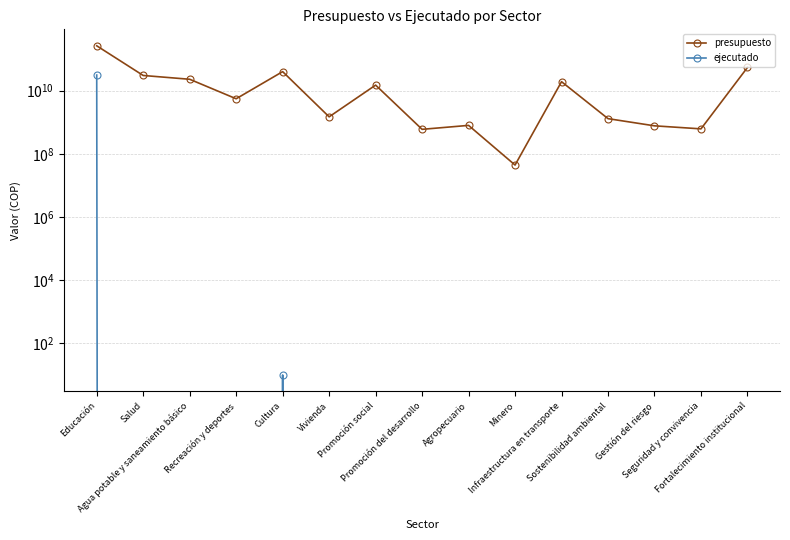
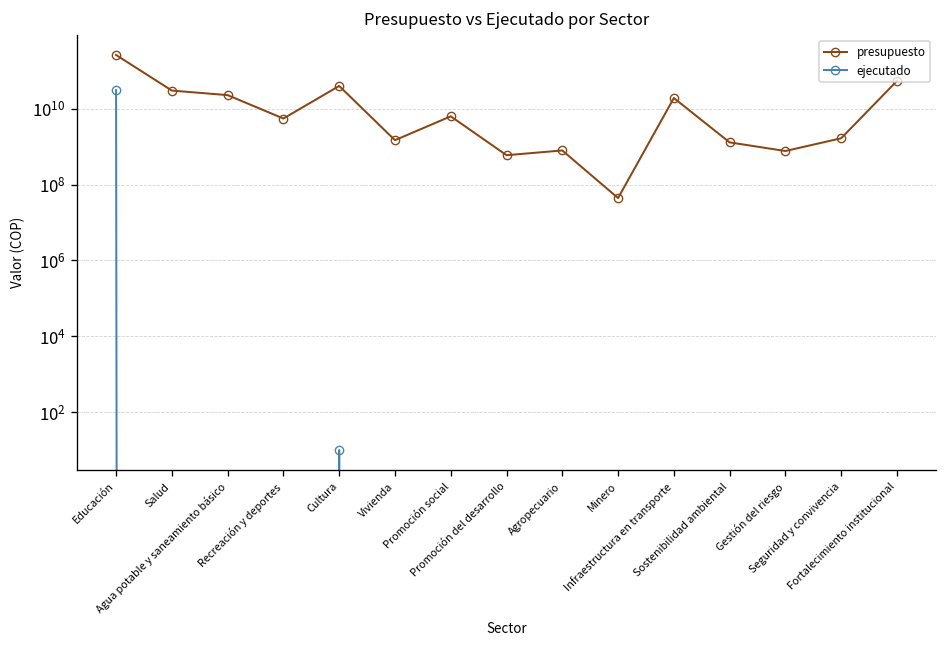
  {
    "presupuesto": {
      "Educación": 300000000000,
      "Salud": 30000000000,
      "Agua potable y saneamiento básico": 20000000000,
      "Recreación y deportes": 6000000000,
      "Cultura": 40000000000,
      "Vivienda": 1000000000,
-     "Promoción social": 20000000000,
+     "Promoción social": 6000000000,
      "Promoción del desarrollo": 600000000,
      "Agropecuario": 800000000,
      "Minero": 40000000,
      "Infraestructura en transporte": 20000000000,
      "Sostenibilidad ambiental": 1300000000,
      "Gestión del riesgo": 800000000,
-     "Seguridad y convivencia": 600000000,
+     "Seguridad y convivencia": 2000000000,
      "Fortalecimiento institucional": 50000000000
    },
    "ejecutado": {
      "Educación": 30000000000,
      "Cultura": 10
    }
  }
